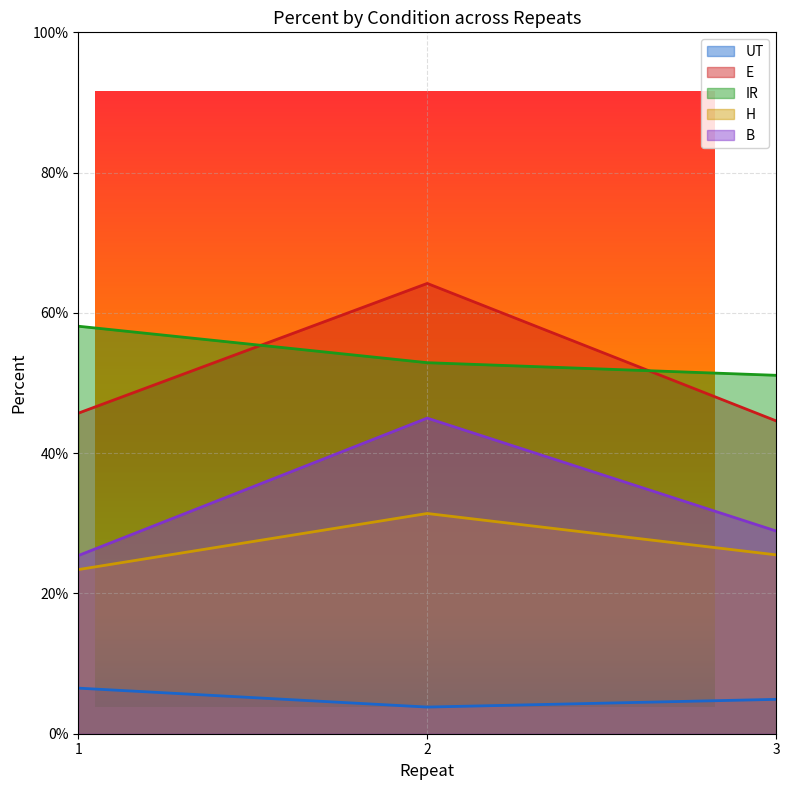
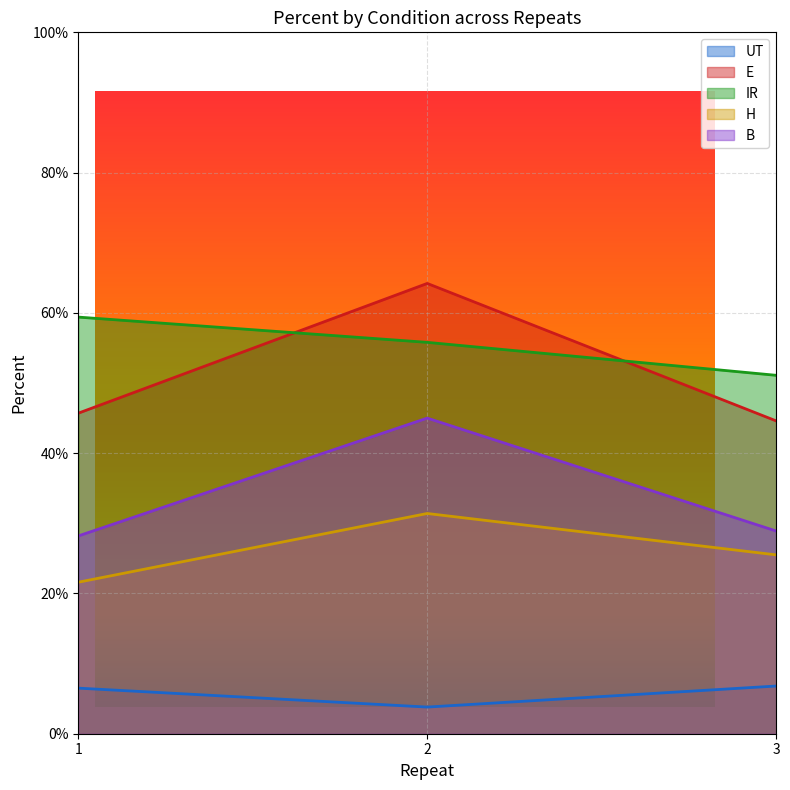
  {
    "UT": {
      "1": "7%",
      "2": "4%",
-     "3": "5%"
+     "3": "7%"
    },
    "E": {
      "1": "46%",
      "2": "64%",
      "3": "45%"
    },
    "IR": {
-     "1": "58%",
-     "2": "53%",
+     "1": "59%",
+     "2": "56%",
      "3": "51%"
    },
    "H": {
-     "1": "23%",
+     "1": "22%",
      "2": "31%",
      "3": "26%"
    },
    "B": {
-     "1": "25%",
+     "1": "28%",
      "2": "45%",
      "3": "29%"
    }
  }
